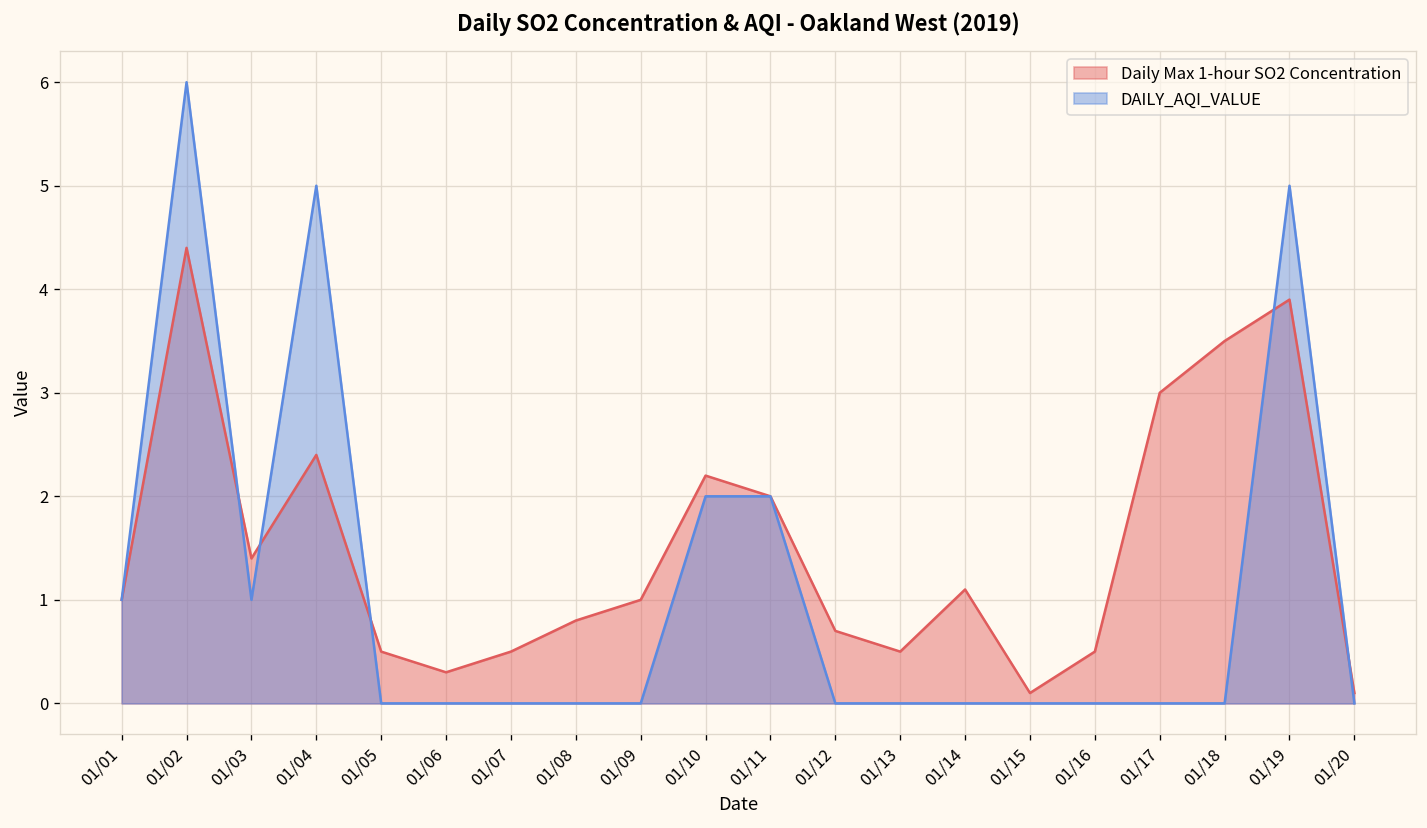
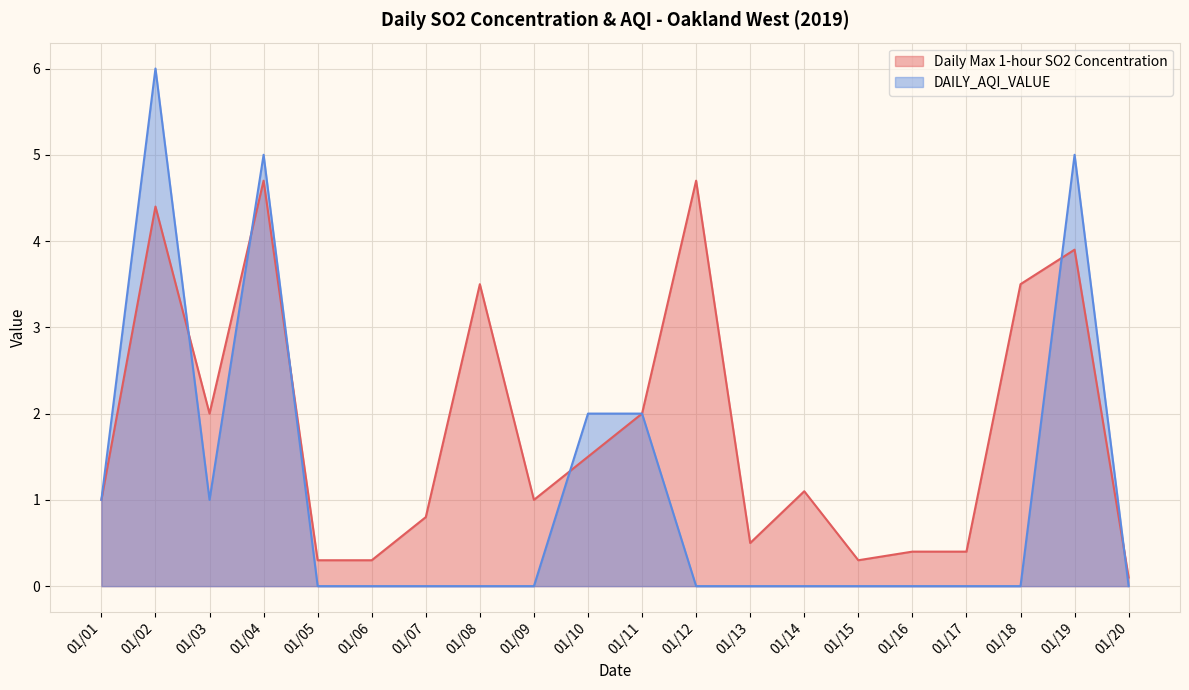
  {
    "Daily Max 1-hour SO2 Concentration": {
      "01/02": 4.4,
-     "01/03": 1.4,
-     "01/04": 2.4,
-     "01/05": 0.5,
+     "01/03": 2.0,
+     "01/04": 4.7,
+     "01/05": 0.3,
      "01/06": 0.3,
-     "01/07": 0.5,
-     "01/08": 0.8,
+     "01/07": 0.8,
+     "01/08": 3.5,
      "01/09": 1.0,
-     "01/10": 2.2,
-     "01/12": 0.7,
+     "01/10": 1.5,
+     "01/12": 4.7,
      "01/13": 0.5,
      "01/14": 1.1,
-     "01/15": 0.1,
-     "01/16": 0.5,
-     "01/17": 3.0,
+     "01/15": 0.3,
+     "01/16": 0.4,
+     "01/17": 0.4,
      "01/18": 3.5,
      "01/19": 3.9,
      "01/20": 0.1
    },
    "DAILY_AQI_VALUE": {
      "01/02": 6.0,
      "01/03": 1.0,
      "01/04": 5.0,
      "01/05": 0.0,
      "01/06": 0.0,
      "01/07": 0.0,
      "01/08": 0.0,
      "01/09": 0.0,
      "01/10": 2.0,
      "01/12": 0.0,
      "01/13": 0.0,
      "01/14": 0.0,
      "01/15": 0.0,
      "01/16": 0.0,
      "01/17": 0.0,
      "01/18": 0.0,
      "01/19": 5.0,
      "01/20": 0.0
    }
  }
